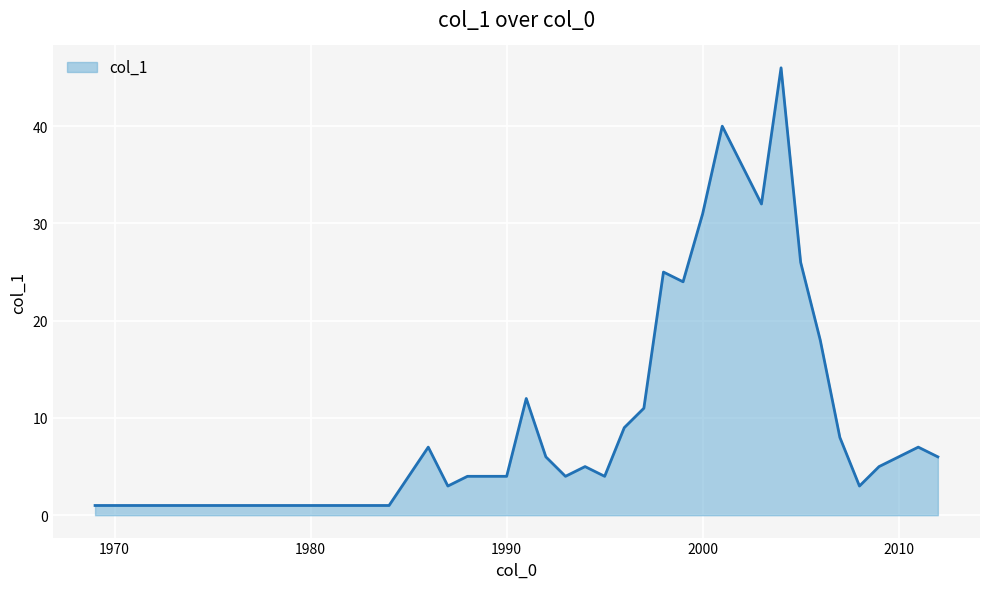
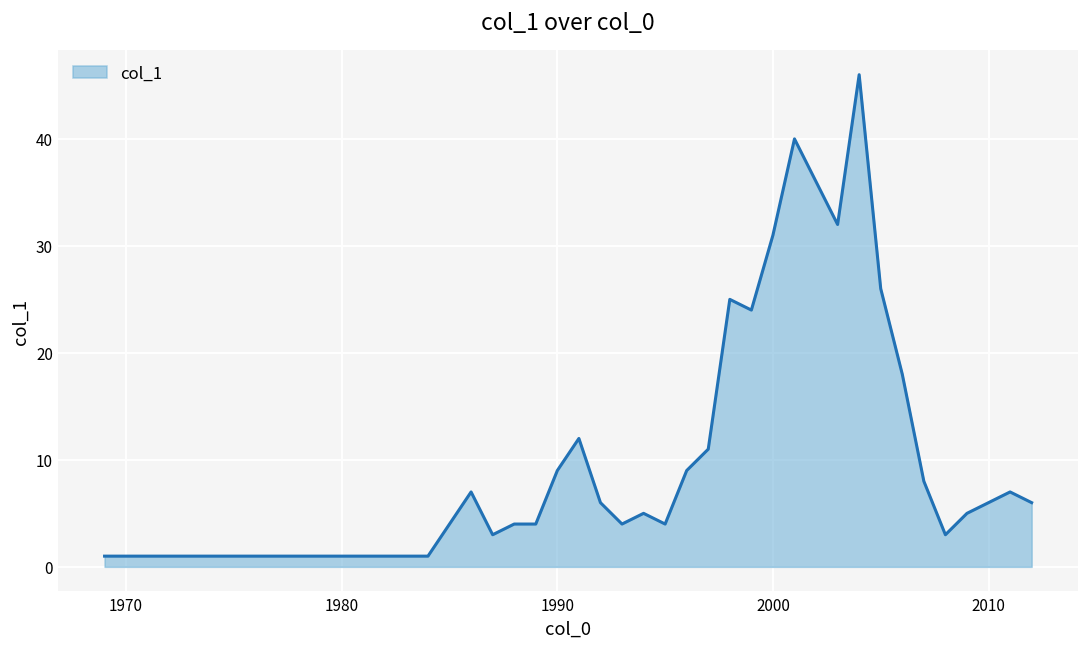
  {
    "1980": 1,
-   "1990": 4,
+   "1990": 9,
    "2000": 31
  }
